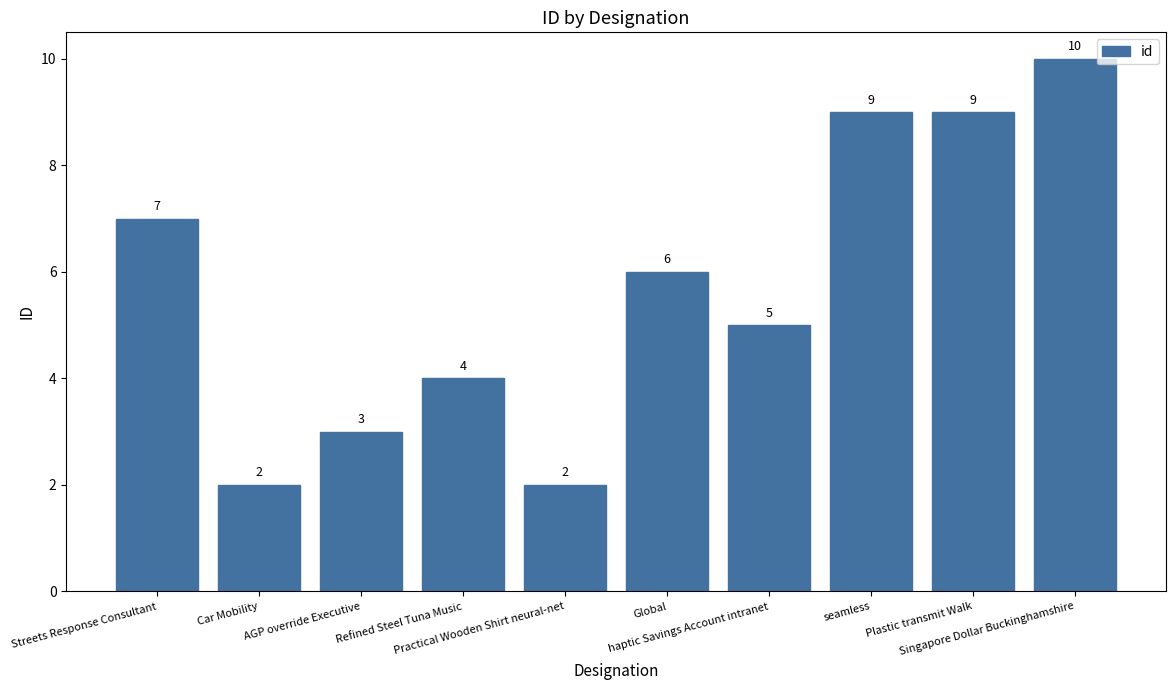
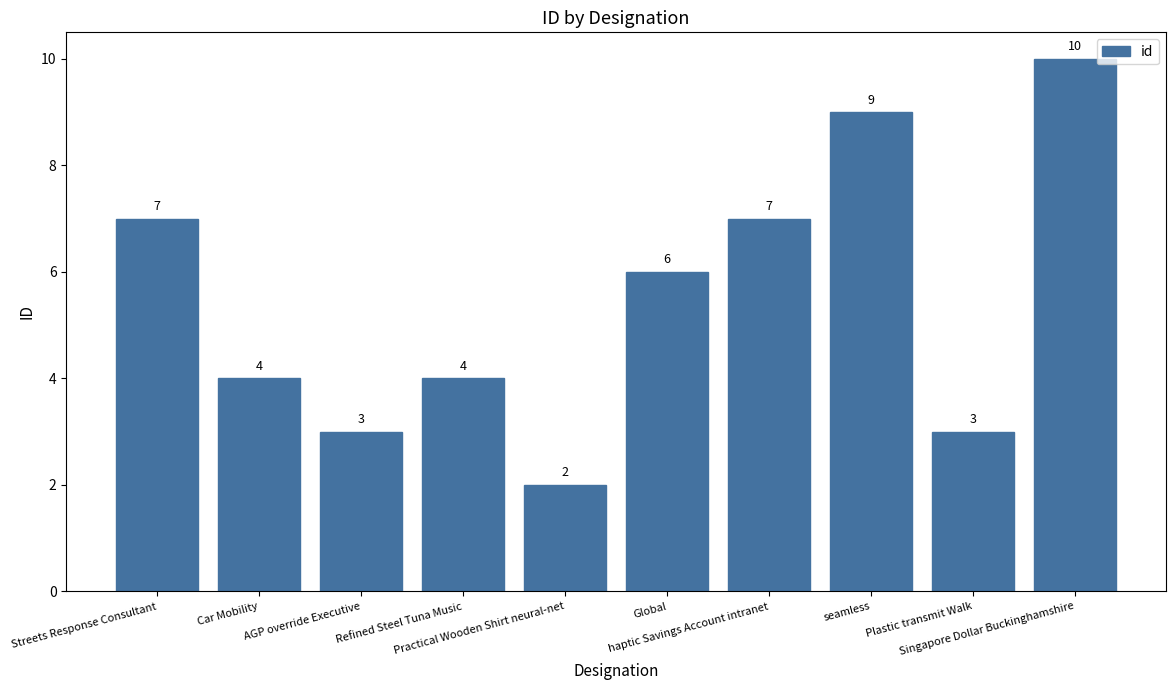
  {
    "Streets Response Consultant": 7,
-   "Car Mobility": 2,
+   "Car Mobility": 4,
    "AGP override Executive": 3,
    "Refined Steel Tuna Music": 4,
    "Practical Wooden Shirt neural-net": 2,
    "Global": 6,
-   "haptic Savings Account intranet": 5,
+   "haptic Savings Account intranet": 7,
    "seamless": 9,
-   "Plastic transmit Walk": 9,
+   "Plastic transmit Walk": 3,
    "Singapore Dollar Buckinghamshire": 10
  }
